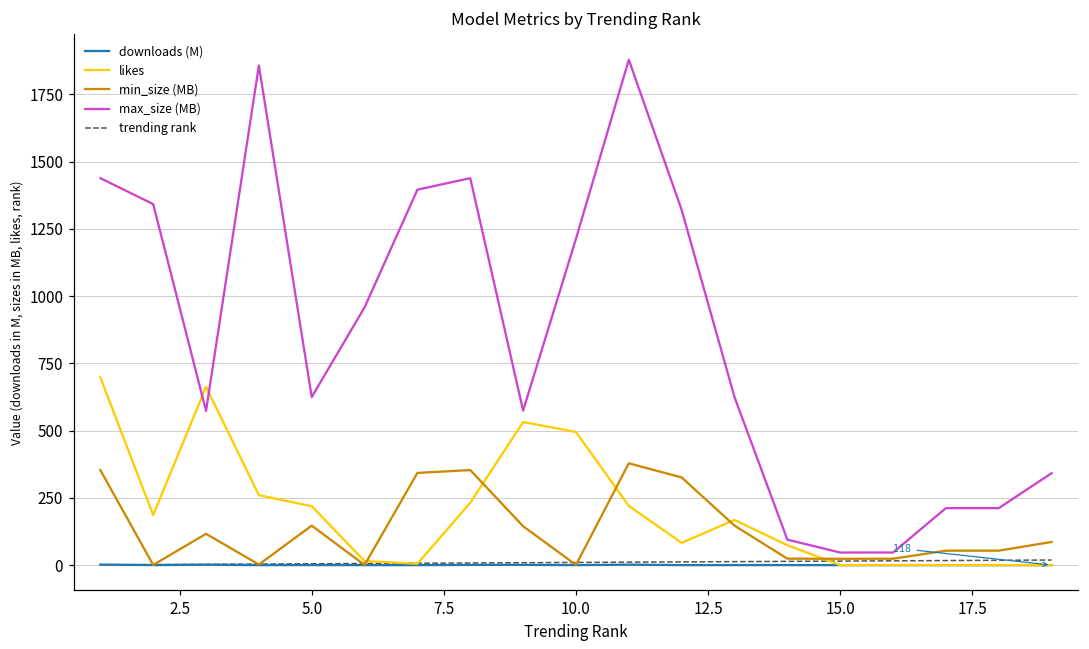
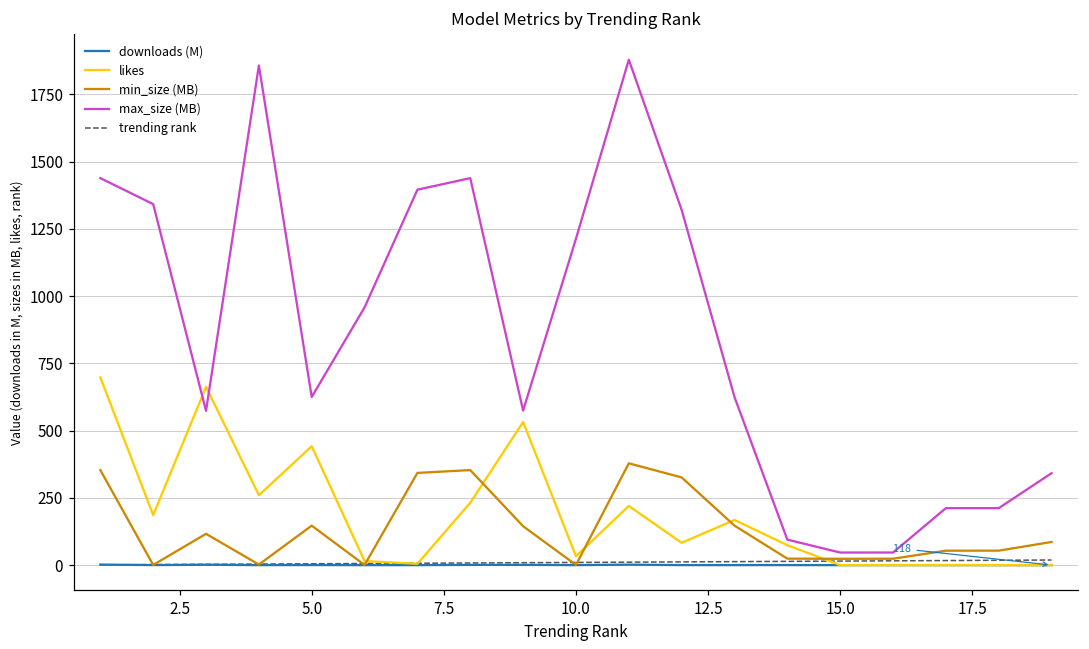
  {
    "likes": {
-     "5.0": 220,
-     "10.0": 500
+     "5.0": 440,
+     "10.0": 30
    },
    "min_size (MB)": {
      "5.0": 150
    },
    "max_size (MB)": {
      "5.0": 620,
      "10.0": 1210,
      "15.0": 50
    }
  }
